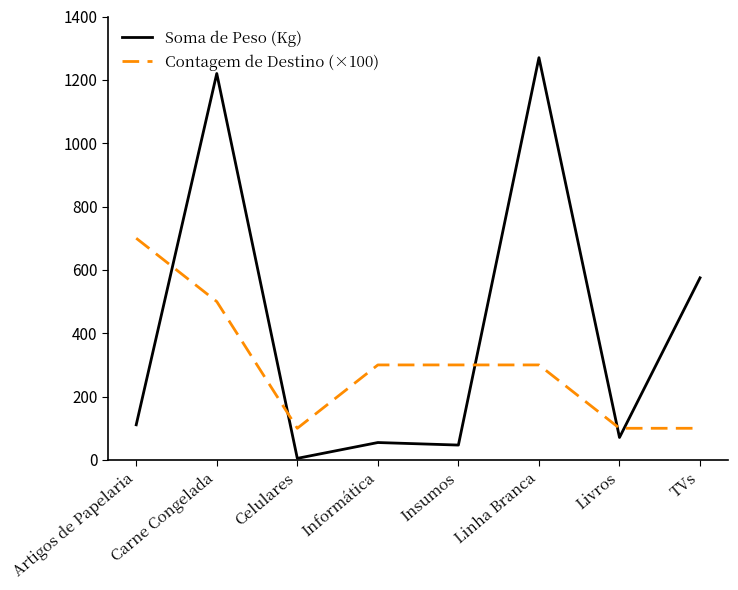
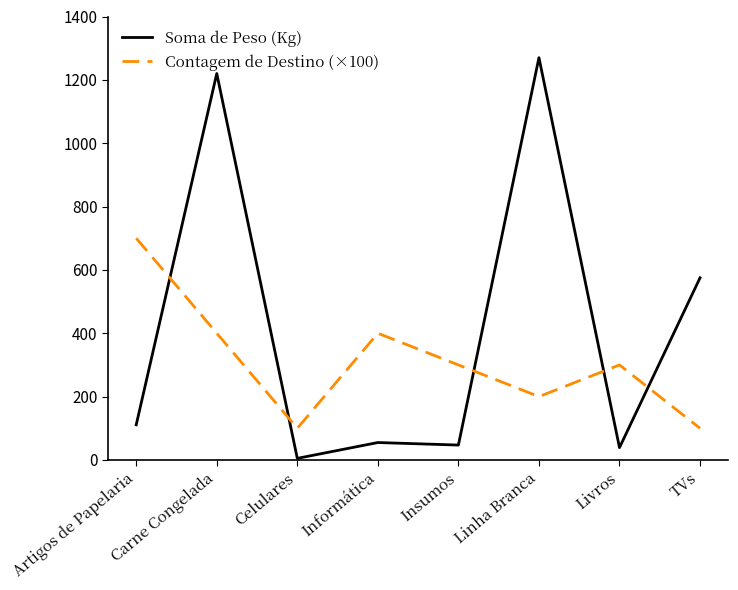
  {
    "Soma de Peso (Kg)": {
      "Artigos de Papelaria": 110,
      "Carne Congelada": 1220,
      "Celulares": 10,
      "Informática": 60,
      "Insumos": 50,
      "Linha Branca": 1270,
-     "Livros": 70,
+     "Livros": 40,
      "TVs": 580
    },
    "Contagem de Destino (×100)": {
      "Artigos de Papelaria": 700,
-     "Carne Congelada": 500,
+     "Carne Congelada": 400,
      "Celulares": 100,
-     "Informática": 300,
+     "Informática": 400,
      "Insumos": 300,
-     "Linha Branca": 300,
-     "Livros": 100,
+     "Linha Branca": 200,
+     "Livros": 300,
      "TVs": 100
    }
  }
